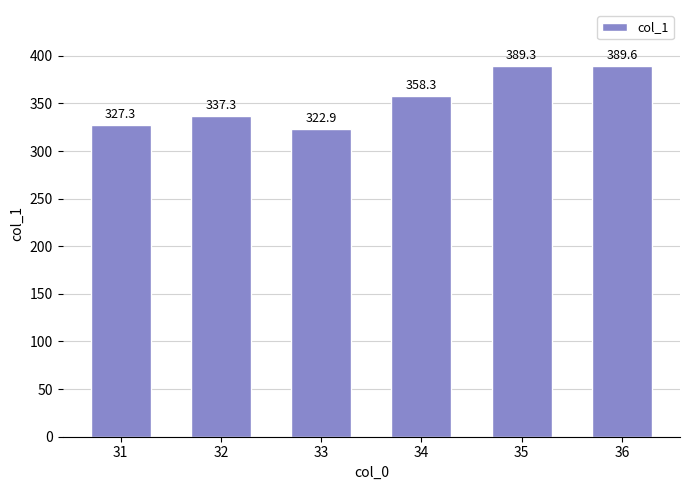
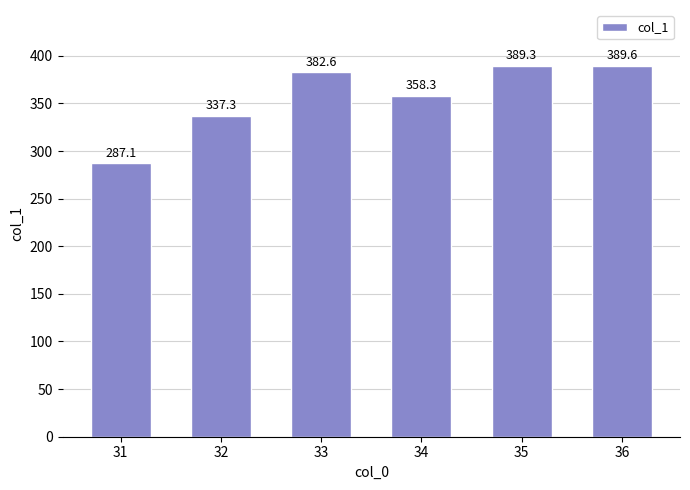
  {
-   "31": 327.3,
+   "31": 287.1,
    "32": 337.3,
-   "33": 322.9,
+   "33": 382.6,
    "34": 358.3,
    "35": 389.3,
    "36": 389.6
  }
